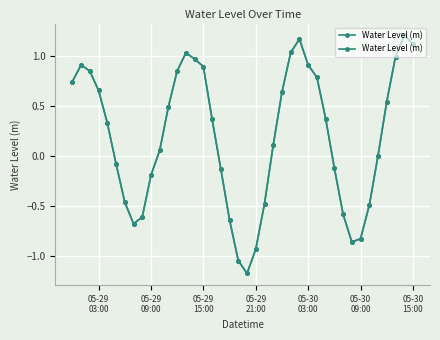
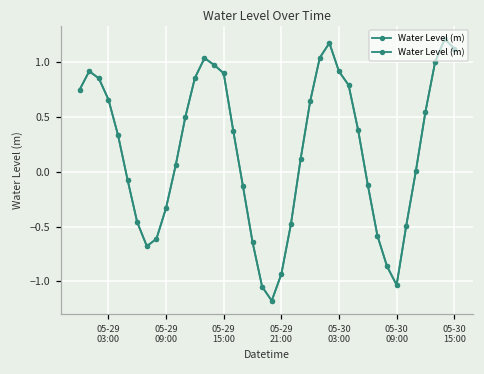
  {
    "05-29 03:00": 0.7,
-   "05-29 09:00": -0.2,
+   "05-29 09:00": -0.3,
    "05-29 15:00": 0.9,
    "05-29 21:00": -0.9,
    "05-30 03:00": 0.9,
-   "05-30 09:00": -0.8
+   "05-30 09:00": -1.0
  }
